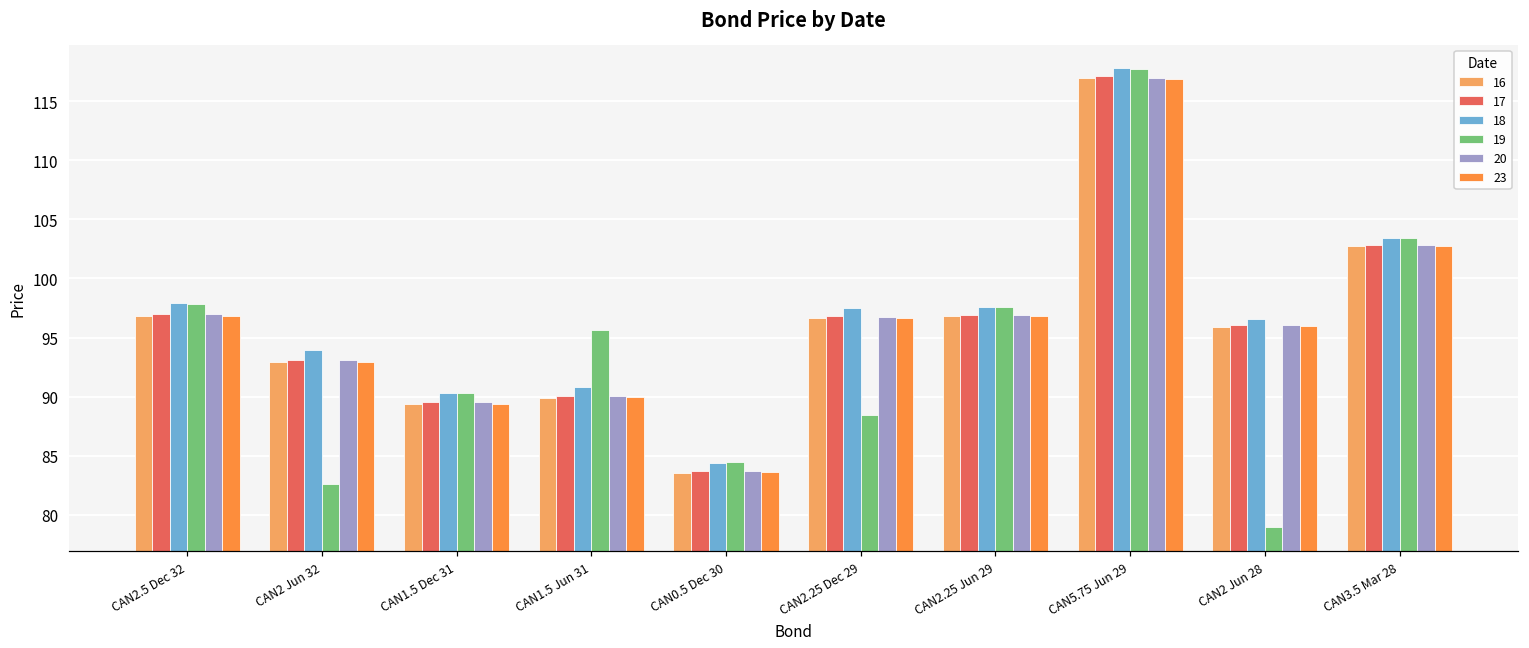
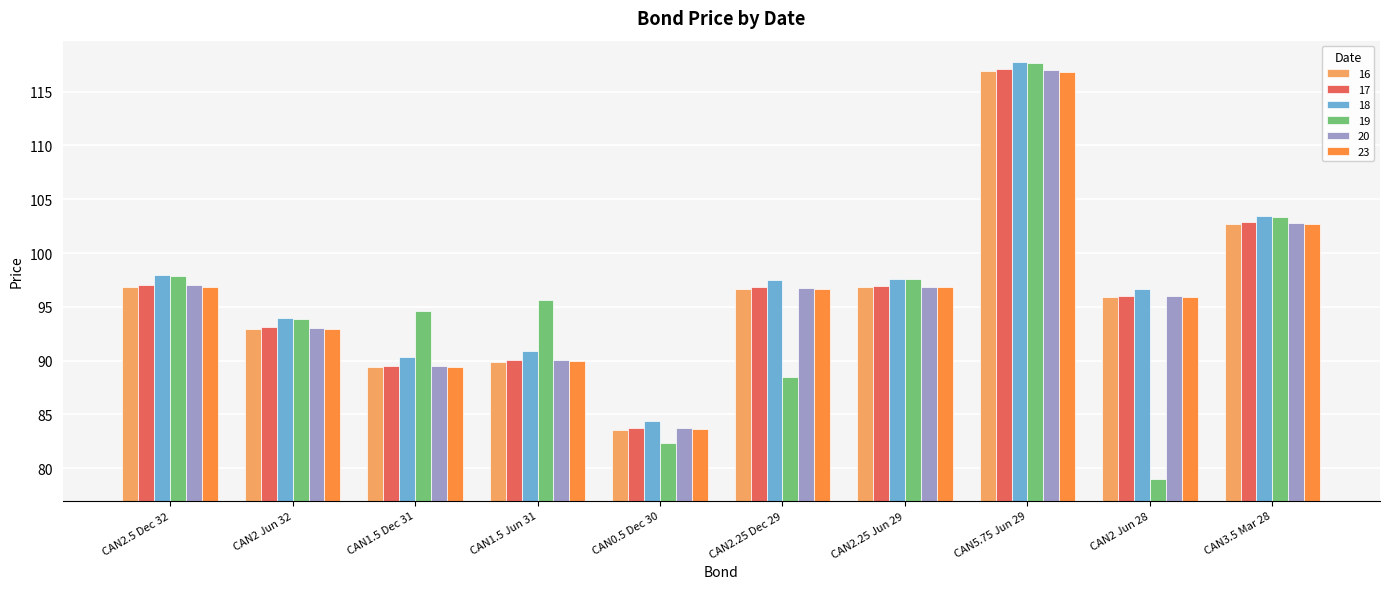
  {
    "19": {
      "CAN2.5 Dec 32": 97.9,
-     "CAN2 Jun 32": 82.6,
-     "CAN1.5 Dec 31": 90.3,
+     "CAN2 Jun 32": 93.9,
+     "CAN1.5 Dec 31": 94.6,
      "CAN1.5 Jun 31": 95.6,
-     "CAN0.5 Dec 30": 84.4,
+     "CAN0.5 Dec 30": 82.3,
      "CAN2.25 Dec 29": 88.5,
      "CAN2.25 Jun 29": 97.6,
      "CAN5.75 Jun 29": 117.7,
      "CAN2 Jun 28": 79.0,
      "CAN3.5 Mar 28": 103.4
    }
  }
